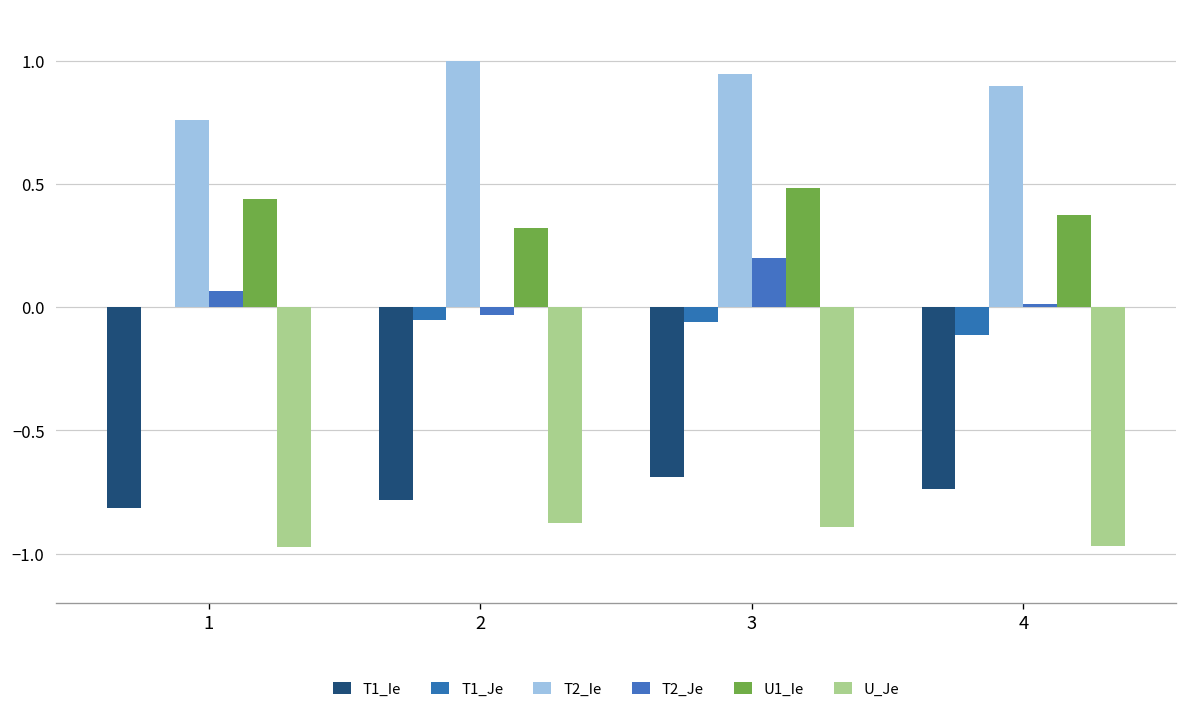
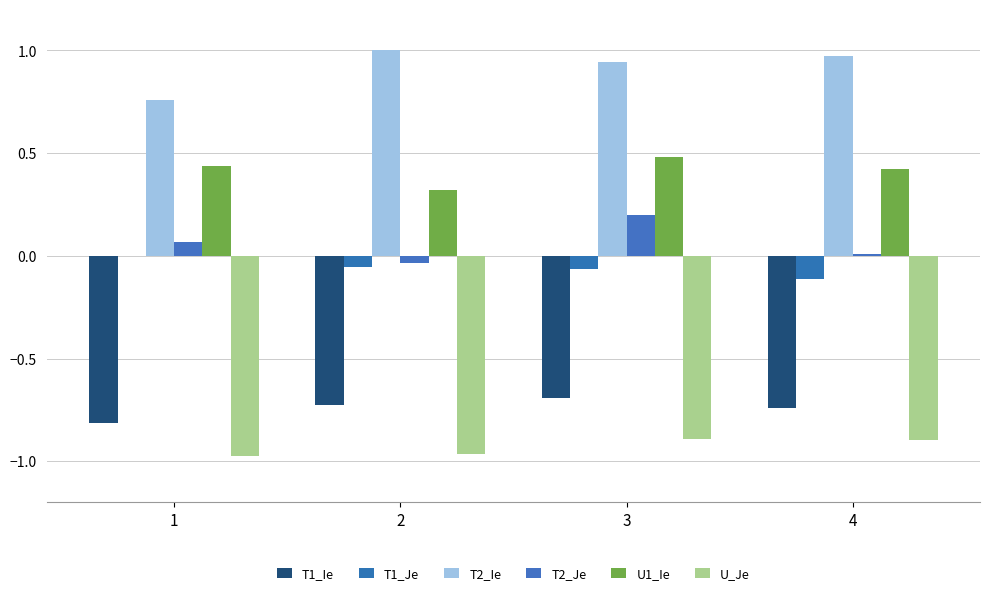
  {
    "T1_Ie": {
      "1": -0.81,
-     "2": -0.78,
+     "2": -0.73,
      "3": -0.69,
      "4": -0.74
    },
    "T2_Ie": {
      "1": 0.76,
      "2": 1.00,
      "3": 0.94,
-     "4": 0.90
+     "4": 0.97
    },
    "U1_Ie": {
      "1": 0.44,
      "2": 0.32,
      "3": 0.48,
-     "4": 0.37
+     "4": 0.42
    },
    "U_Je": {
      "1": -0.97,
-     "2": -0.87,
+     "2": -0.97,
      "3": -0.89,
-     "4": -0.97
+     "4": -0.90
    }
  }
